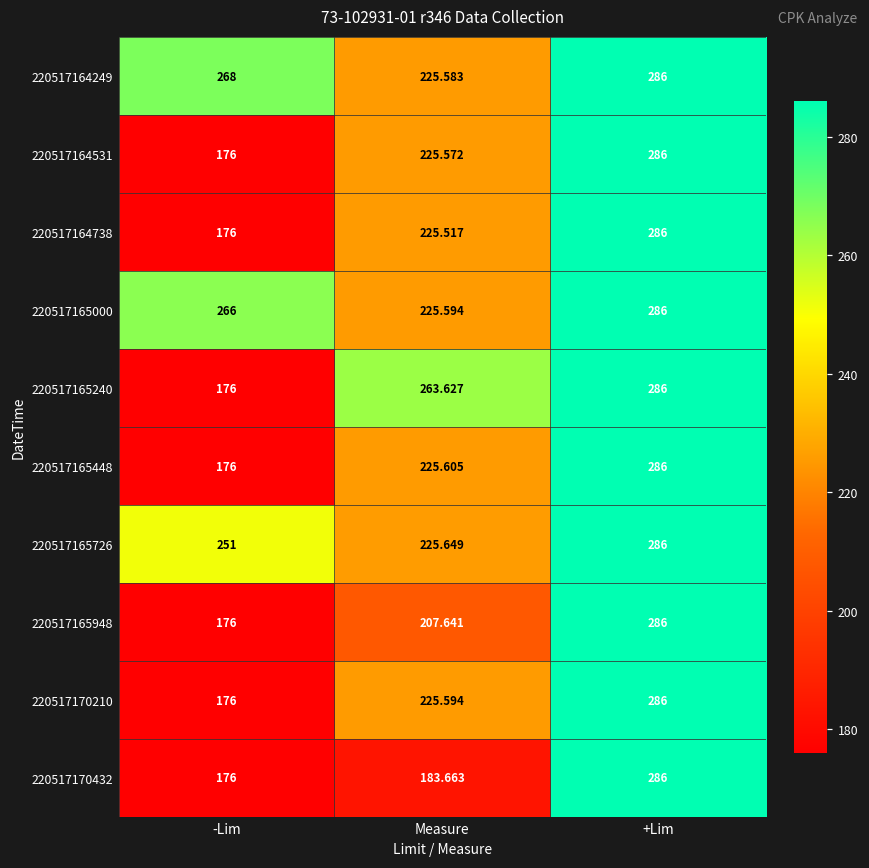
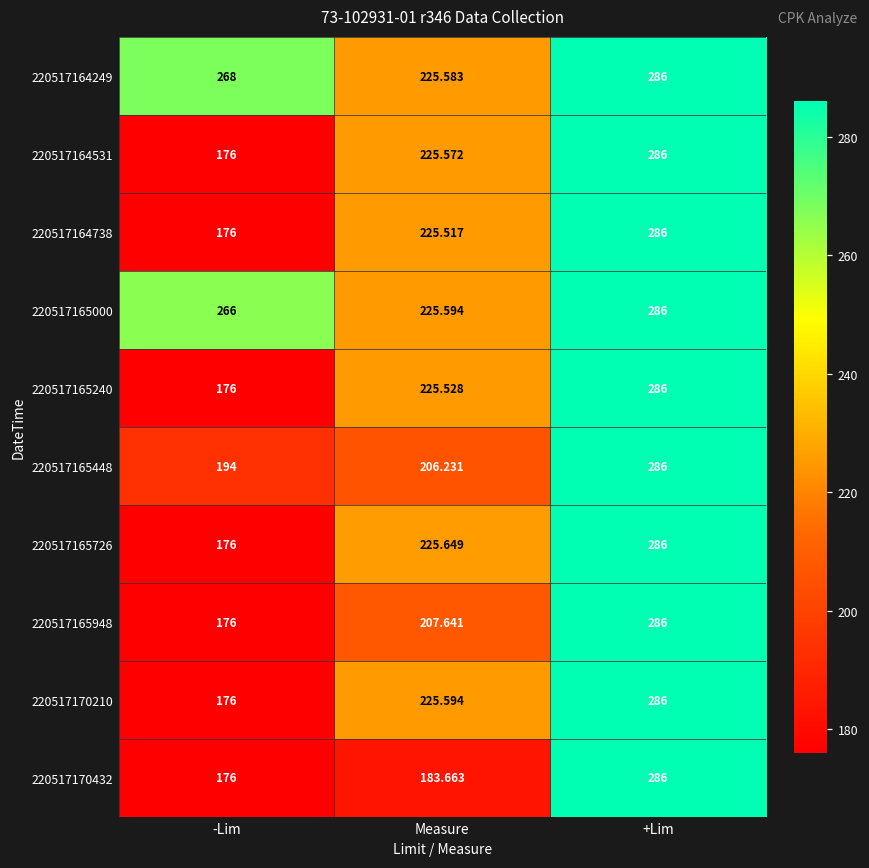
  {
    "220517164249": {
      "-Lim": 268,
      "Measure": 225.583,
      "+Lim": 286
    },
    "220517164531": {
      "-Lim": 176,
      "Measure": 225.572,
      "+Lim": 286
    },
    "220517164738": {
      "-Lim": 176,
      "Measure": 225.517,
      "+Lim": 286
    },
    "220517165000": {
      "-Lim": 266,
      "Measure": 225.594,
      "+Lim": 286
    },
    "220517165240": {
      "-Lim": 176,
-     "Measure": 263.627,
+     "Measure": 225.528,
      "+Lim": 286
    },
    "220517165448": {
-     "-Lim": 176,
-     "Measure": 225.605,
+     "-Lim": 194,
+     "Measure": 206.231,
      "+Lim": 286
    },
    "220517165726": {
-     "-Lim": 251,
+     "-Lim": 176,
      "Measure": 225.649,
      "+Lim": 286
    },
    "220517165948": {
      "-Lim": 176,
      "Measure": 207.641,
      "+Lim": 286
    },
    "220517170210": {
      "-Lim": 176,
      "Measure": 225.594,
      "+Lim": 286
    },
    "220517170432": {
      "-Lim": 176,
      "Measure": 183.663,
      "+Lim": 286
    }
  }
